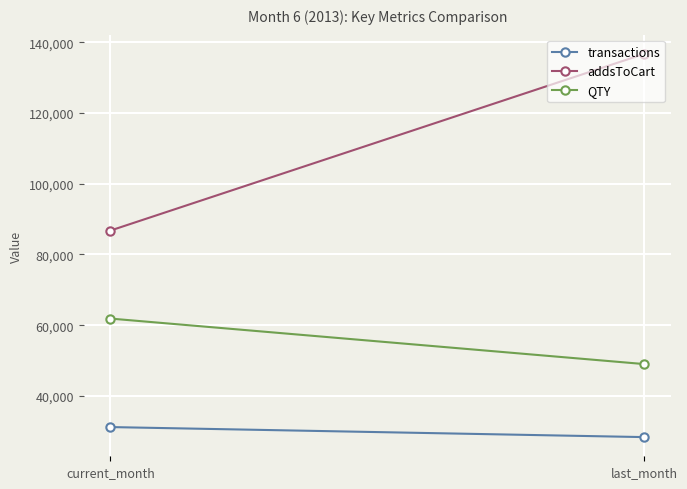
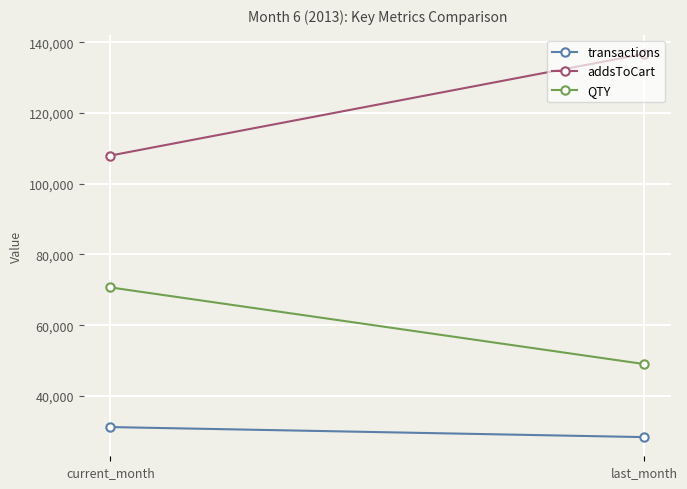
  {
    "transactions": {
      "current_month": "31,000",
      "last_month": "28,000"
    },
    "addsToCart": {
-     "current_month": "87,000"
+     "current_month": "108,000"
    },
    "QTY": {
-     "current_month": "62,000",
+     "current_month": "71,000",
      "last_month": "49,000"
    }
  }
